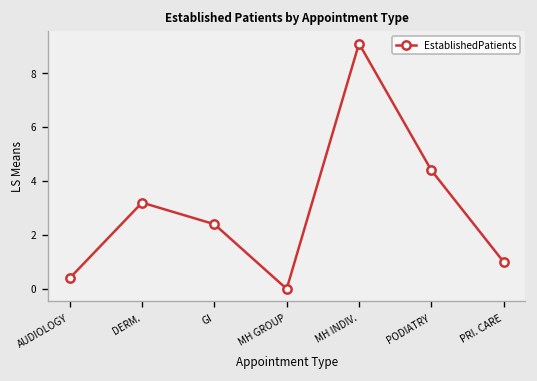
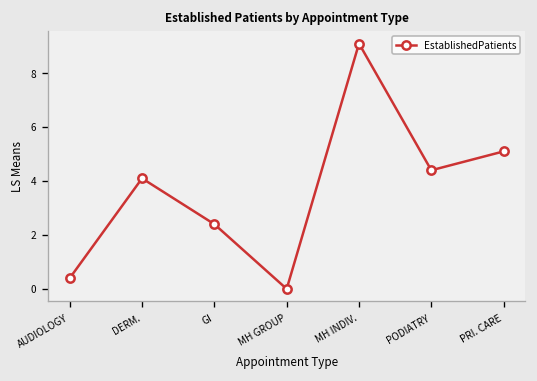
  {
    "AUDIOLOGY": 0.4,
-   "DERM.": 3.2,
+   "DERM.": 4.1,
    "GI": 2.4,
    "MH GROUP": 0.0,
    "MH INDIV.": 9.1,
    "PODIATRY": 4.4,
-   "PRI. CARE": 1.0
+   "PRI. CARE": 5.1
  }
